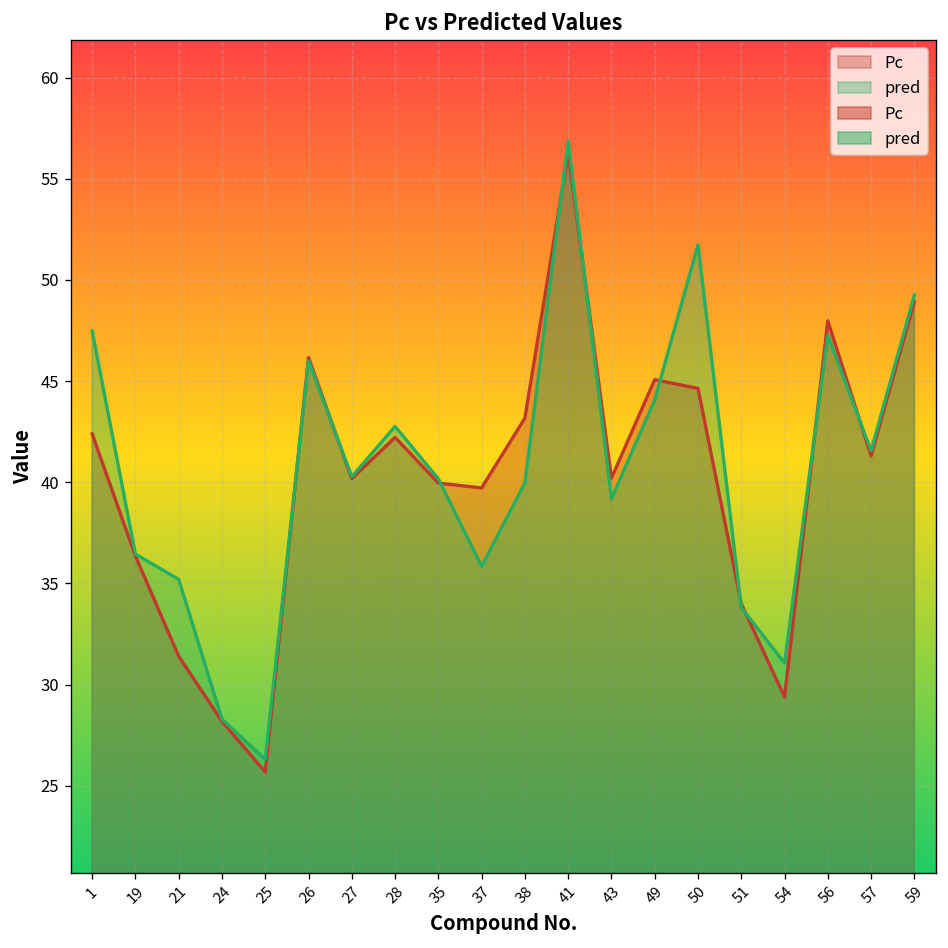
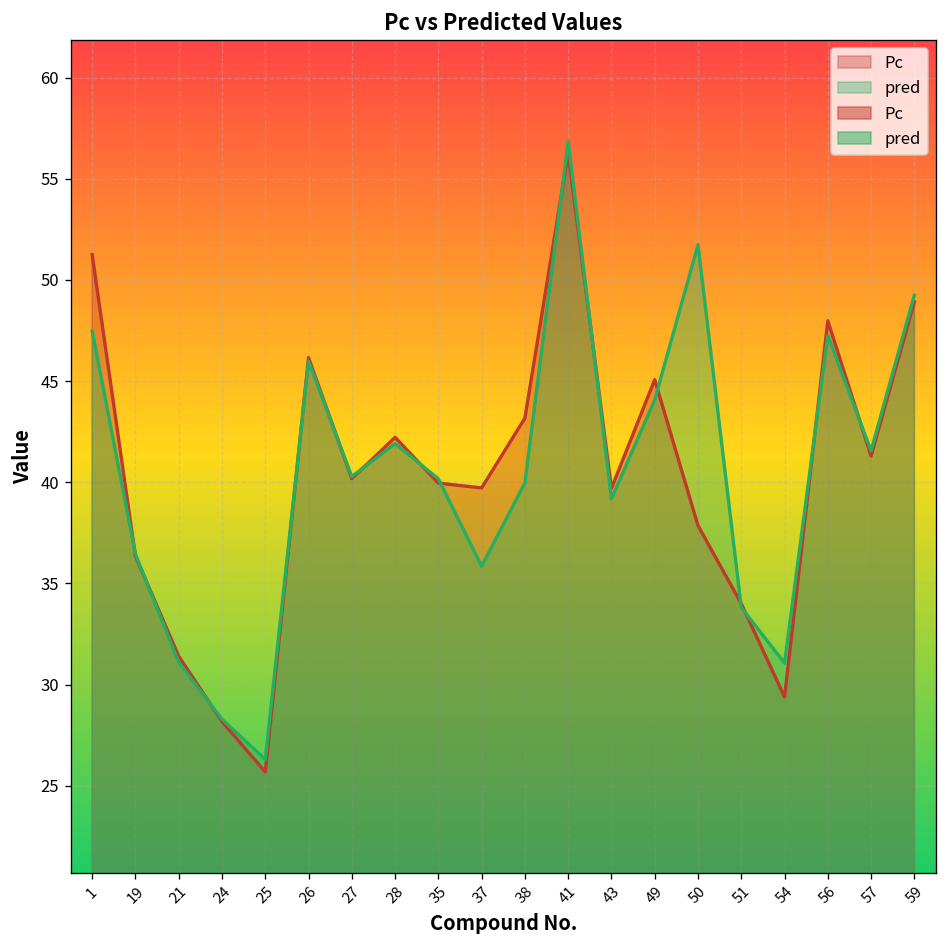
  {
    "Pc": {
-     "1": 42.4,
+     "1": 51.3,
      "21": 31.4,
      "25": 25.7,
      "26": 46.2,
      "28": 42.2,
      "35": 40.0,
      "37": 39.7,
      "38": 43.2,
      "41": 56.3,
-     "43": 40.2,
+     "43": 39.7,
      "49": 45.1,
-     "50": 44.6,
+     "50": 37.9,
      "51": 34.0,
      "54": 29.4,
      "56": 48.0,
      "57": 41.3,
      "59": 48.9
    },
    "pred": {
      "1": 47.5,
-     "21": 35.2,
+     "21": 31.1,
      "25": 26.3,
      "26": 46.0,
-     "28": 42.8,
+     "28": 41.9,
      "35": 40.2,
      "37": 35.9,
      "38": 40.0,
      "41": 56.9,
      "43": 39.2,
      "49": 44.1,
      "50": 51.7,
      "51": 33.8,
      "54": 31.1,
      "56": 47.3,
      "57": 41.6,
      "59": 49.3
    }
  }
